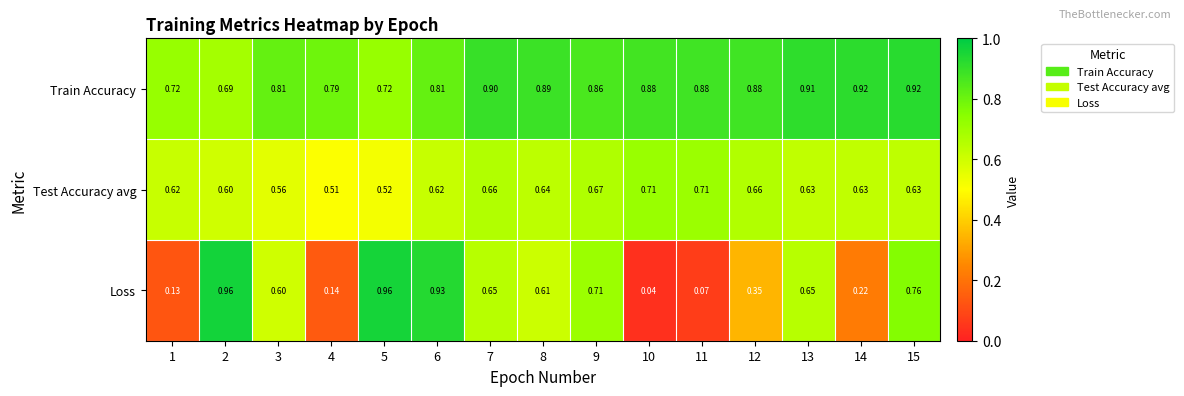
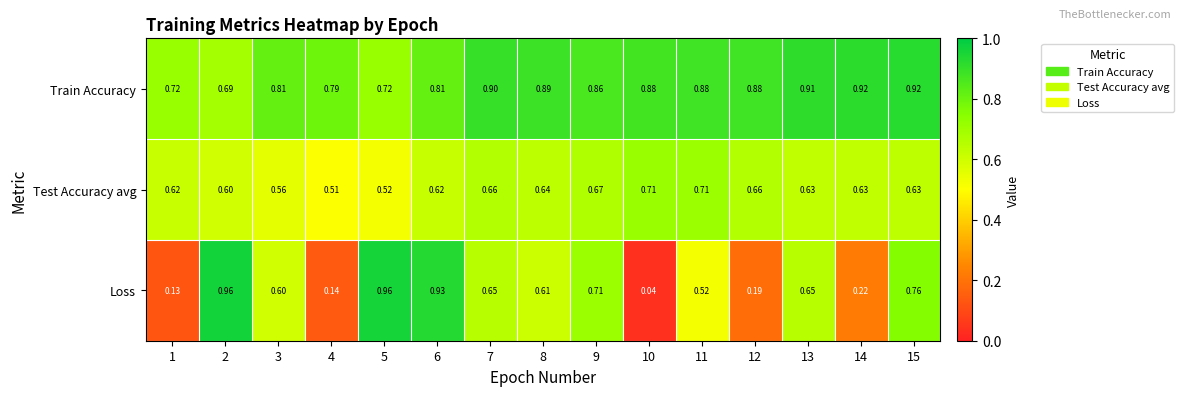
  {
    "Train Accuracy": {
      "1": 0.72,
      "2": 0.69,
      "3": 0.81,
      "4": 0.79,
      "5": 0.72,
      "6": 0.81,
      "7": 0.90,
      "8": 0.89,
      "9": 0.86,
      "10": 0.88,
      "11": 0.88,
      "12": 0.88,
      "13": 0.91,
      "14": 0.92,
      "15": 0.92
    },
    "Test Accuracy avg": {
      "1": 0.62,
      "2": 0.60,
      "3": 0.56,
      "4": 0.51,
      "5": 0.52,
      "6": 0.62,
      "7": 0.66,
      "8": 0.64,
      "9": 0.67,
      "10": 0.71,
      "11": 0.71,
      "12": 0.66,
      "13": 0.63,
      "14": 0.63,
      "15": 0.63
    },
    "Loss": {
      "1": 0.13,
      "2": 0.96,
      "3": 0.60,
      "4": 0.14,
      "5": 0.96,
      "6": 0.93,
      "7": 0.65,
      "8": 0.61,
      "9": 0.71,
      "10": 0.04,
-     "11": 0.07,
-     "12": 0.35,
+     "11": 0.52,
+     "12": 0.19,
      "13": 0.65,
      "14": 0.22,
      "15": 0.76
    }
  }
